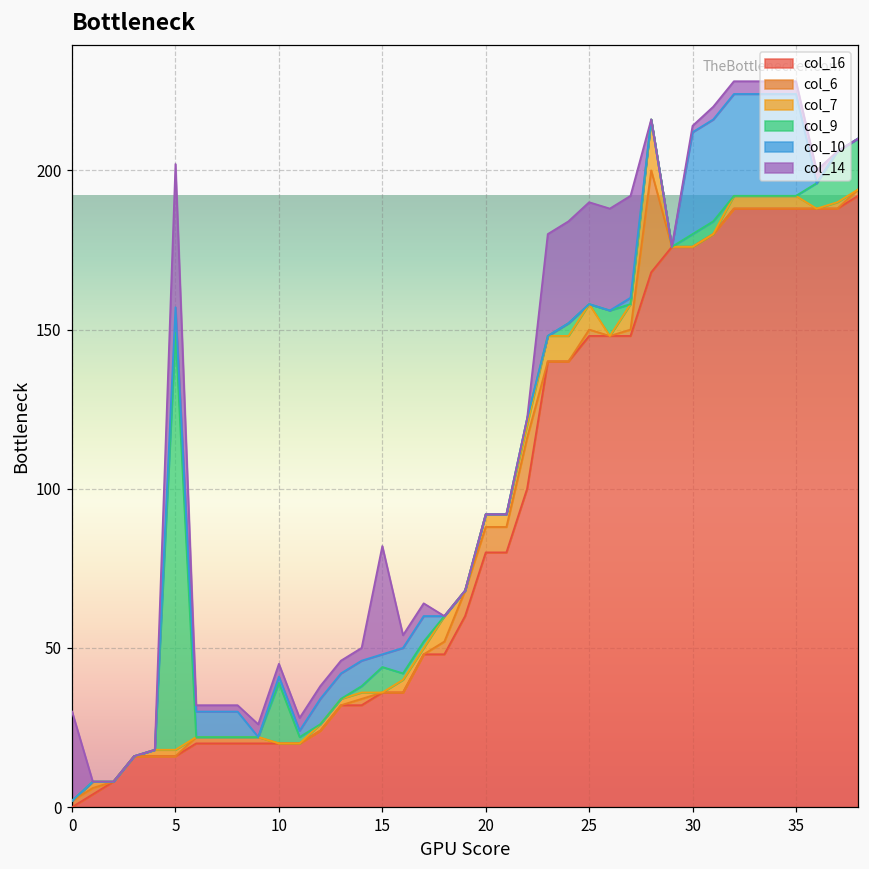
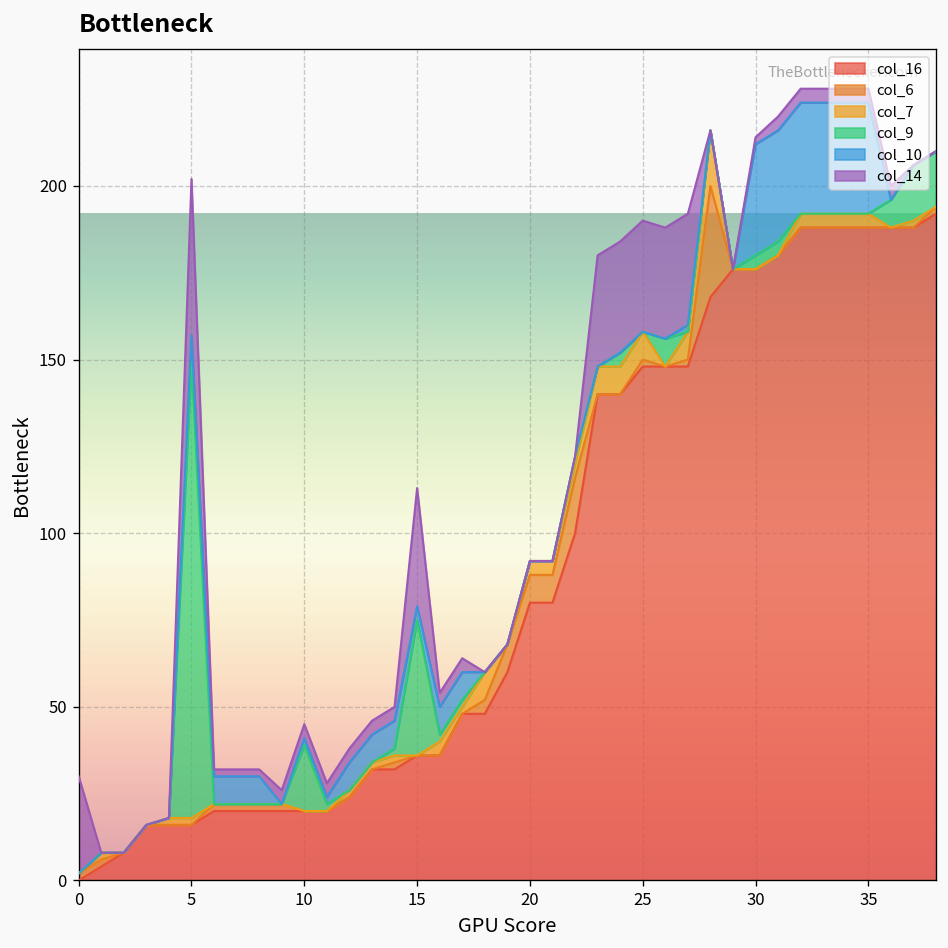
  {
    "col_9": {
      "5": 131,
      "10": 19,
-     "15": 8,
+     "15": 39,
      "30": 4
    },
    "col_10": {
      "5": 8,
      "10": 2,
      "15": 4,
      "30": 32
    },
    "col_14": {
      "0": 28,
      "5": 45,
      "10": 4,
      "15": 34,
      "25": 32,
      "30": 2
    }
  }
